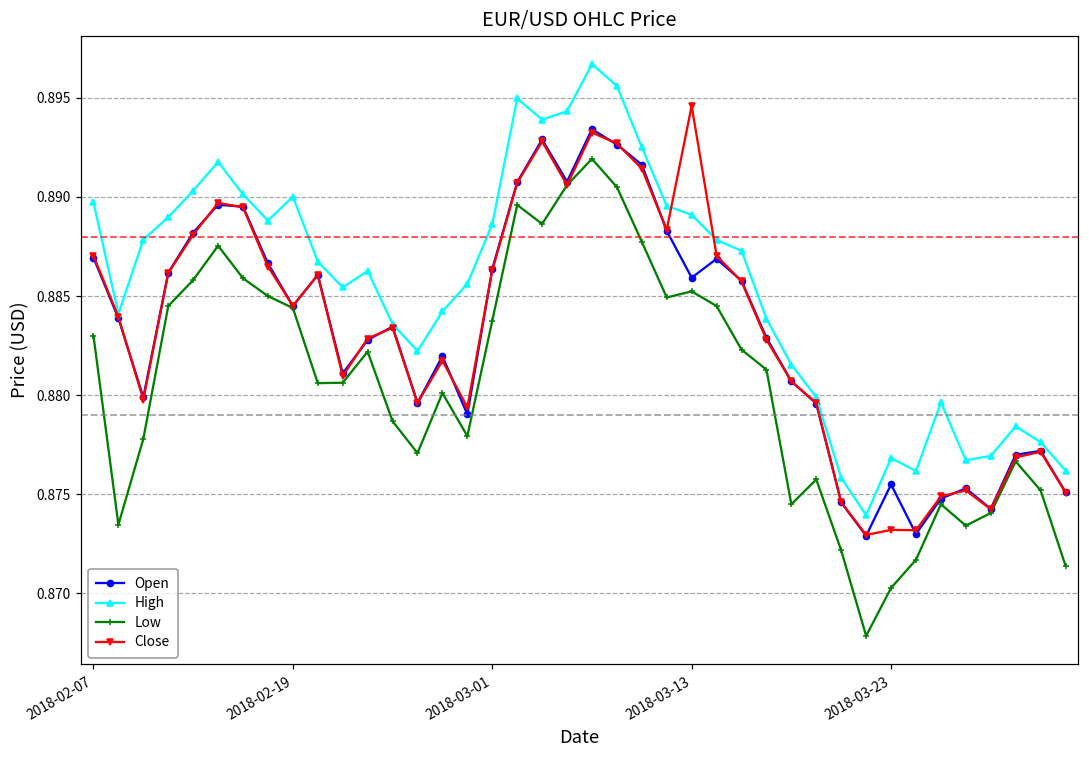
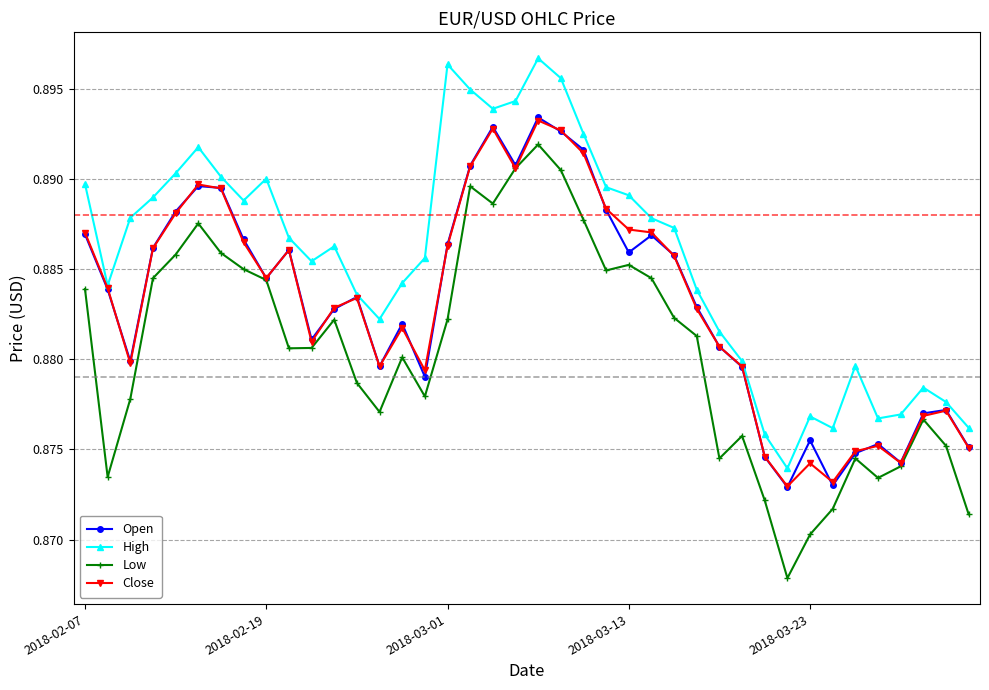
  {
    "Open": {
      "2018-03-13": 0.8859,
      "2018-03-23": 0.8755
    },
    "High": {
      "2018-02-07": 0.8897,
      "2018-02-19": 0.8900,
-     "2018-03-01": 0.8886,
+     "2018-03-01": 0.8964,
      "2018-03-13": 0.8891,
      "2018-03-23": 0.8768
    },
    "Low": {
-     "2018-02-07": 0.8830,
-     "2018-03-01": 0.8838,
+     "2018-02-07": 0.8839,
+     "2018-03-01": 0.8822,
      "2018-03-13": 0.8852,
      "2018-03-23": 0.8703
    },
    "Close": {
-     "2018-03-13": 0.8946,
-     "2018-03-23": 0.8732
+     "2018-03-13": 0.8872,
+     "2018-03-23": 0.8742
    }
  }
